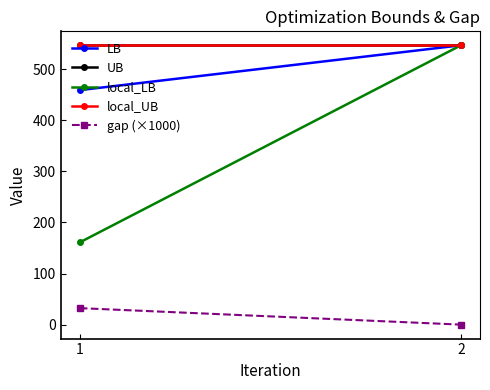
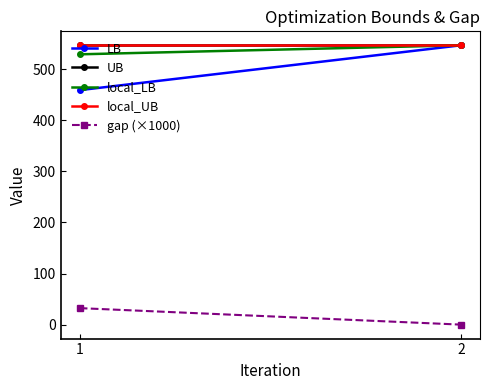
  {
    "LB": {
      "1": 460
    },
    "local_UB": {
      "1": 550
    },
    "local_LB": {
-     "1": 160
+     "1": 530
    },
    "gap (×1000)": {
      "1": 30,
      "2": 0
    }
  }
